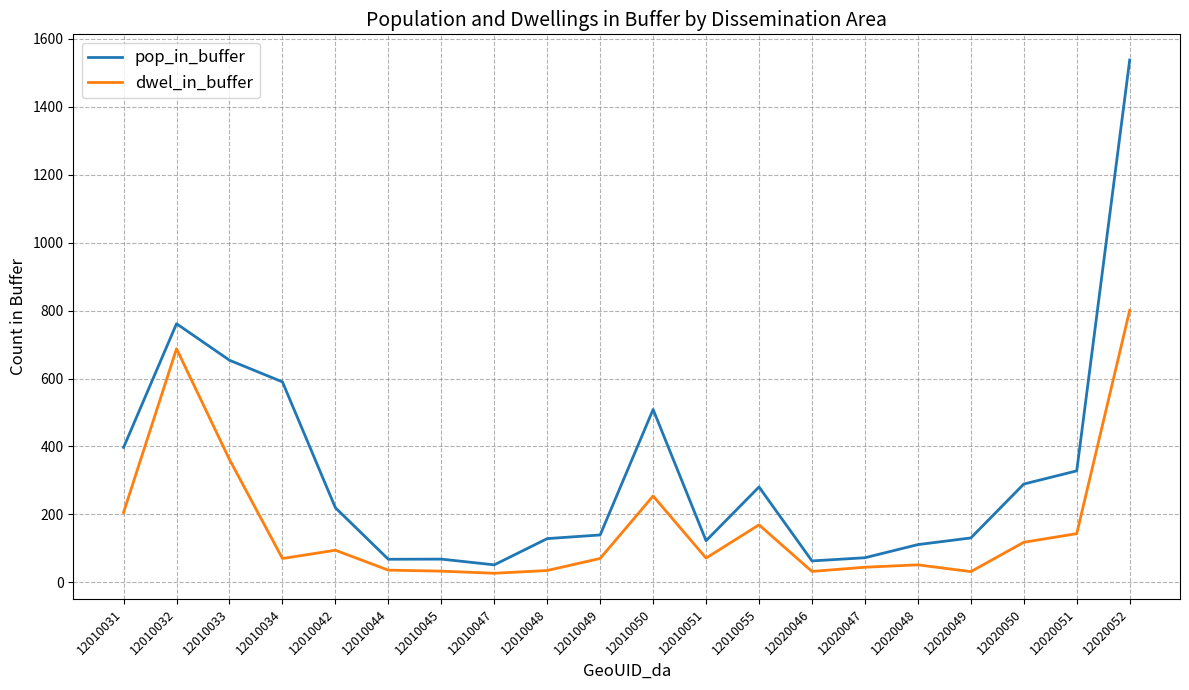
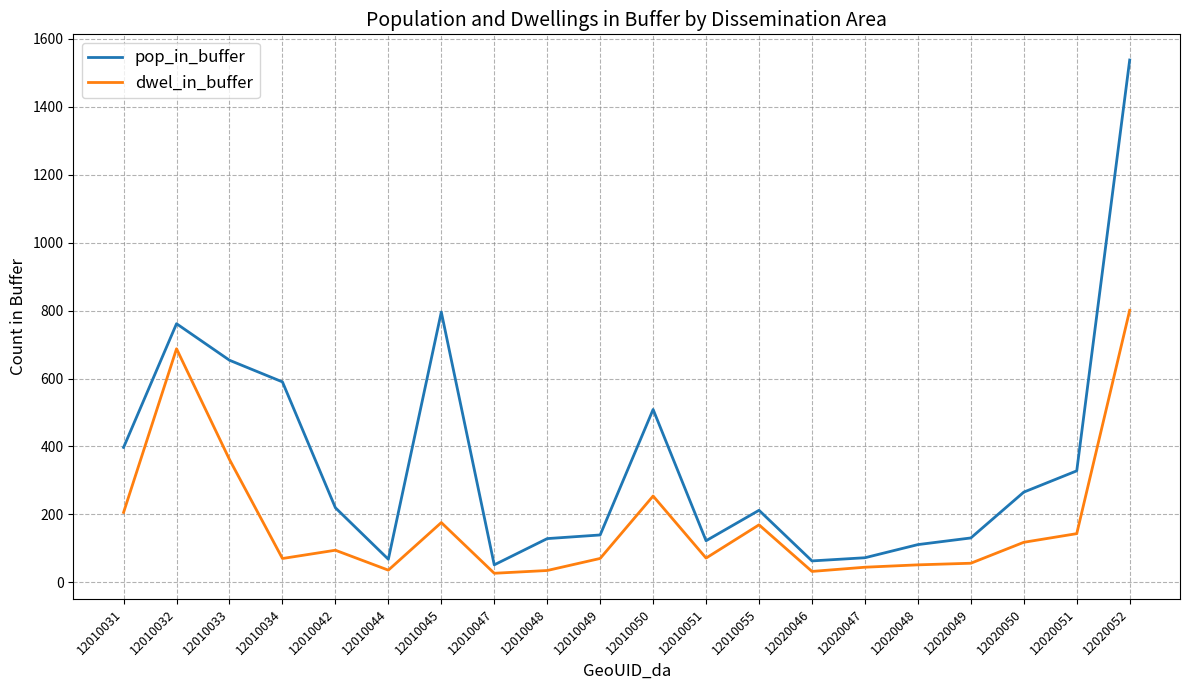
  {
    "pop_in_buffer": {
      "12010031": 400,
      "12010032": 760,
      "12010033": 650,
      "12010034": 590,
      "12010042": 220,
      "12010044": 70,
-     "12010045": 70,
+     "12010045": 800,
      "12010047": 50,
      "12010048": 130,
      "12010049": 140,
      "12010050": 510,
      "12010051": 120,
-     "12010055": 280,
+     "12010055": 210,
      "12020046": 60,
      "12020047": 70,
      "12020048": 110,
      "12020049": 130,
-     "12020050": 290,
+     "12020050": 270,
      "12020051": 330,
      "12020052": 1540
    },
    "dwel_in_buffer": {
      "12010031": 210,
      "12010032": 690,
      "12010033": 360,
      "12010034": 70,
      "12010042": 90,
      "12010044": 40,
-     "12010045": 30,
+     "12010045": 180,
      "12010047": 30,
      "12010048": 30,
      "12010049": 70,
      "12010050": 250,
      "12010051": 70,
      "12010055": 170,
      "12020046": 30,
      "12020047": 40,
      "12020048": 50,
-     "12020049": 30,
+     "12020049": 60,
      "12020050": 120,
      "12020051": 140,
      "12020052": 800
    }
  }
